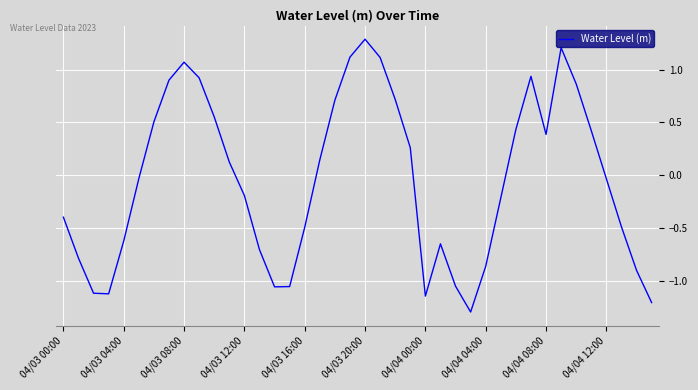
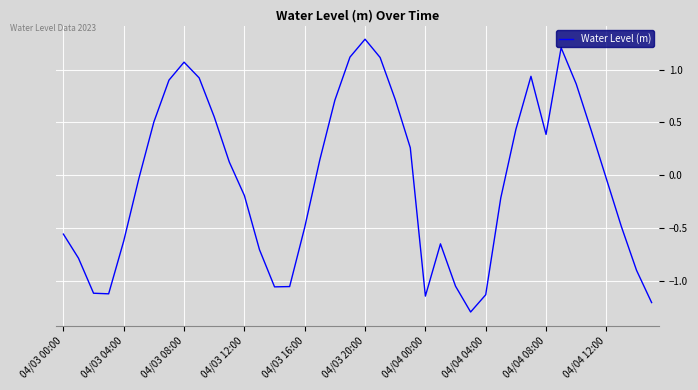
  {
-   "04/03 00:00": -0.39,
+   "04/03 00:00": -0.55,
    "04/03 04:00": -0.62,
    "04/03 08:00": 1.07,
    "04/03 12:00": -0.19,
    "04/03 16:00": -0.49,
    "04/03 20:00": 1.29,
    "04/04 00:00": -1.14,
-   "04/04 04:00": -0.86,
+   "04/04 04:00": -1.13,
    "04/04 08:00": 0.39,
    "04/04 12:00": -0.03
  }
